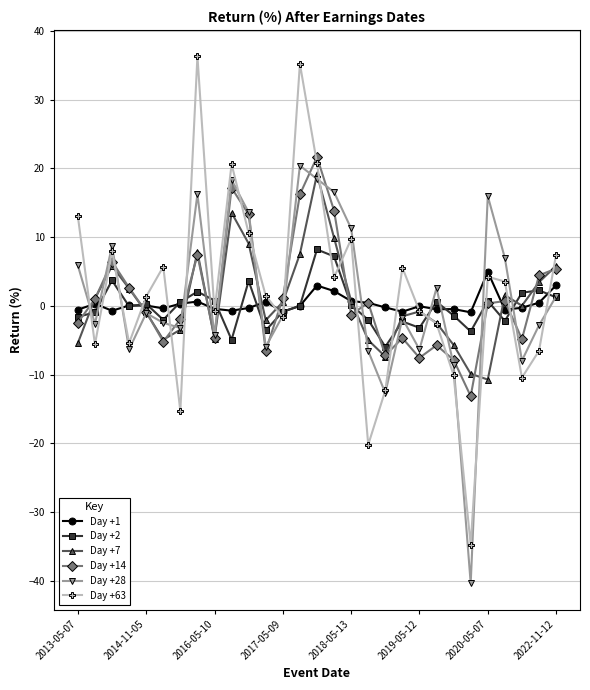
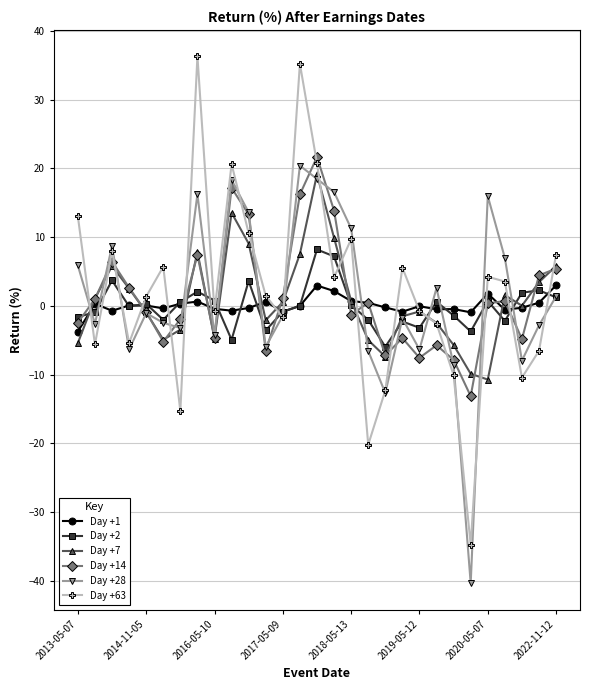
  {
    "Day +1": {
-     "2013-05-07": -1,
+     "2013-05-07": -4,
      "2019-05-12": 0,
-     "2020-05-07": 5,
+     "2020-05-07": 2,
      "2022-11-12": 3
    }
  }
